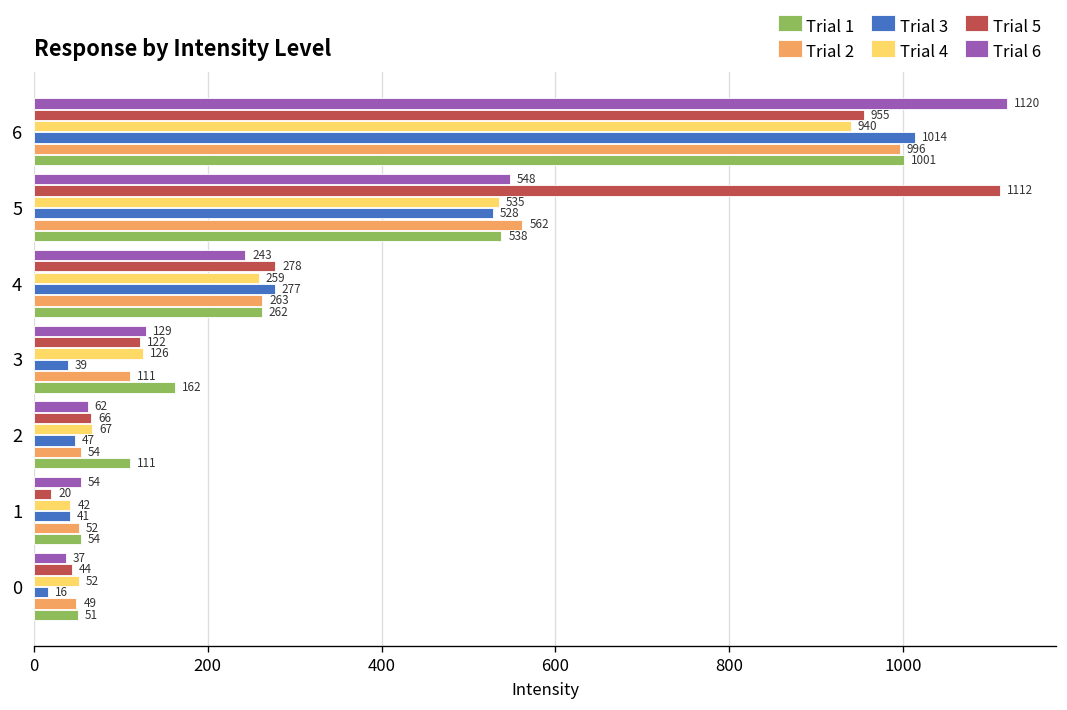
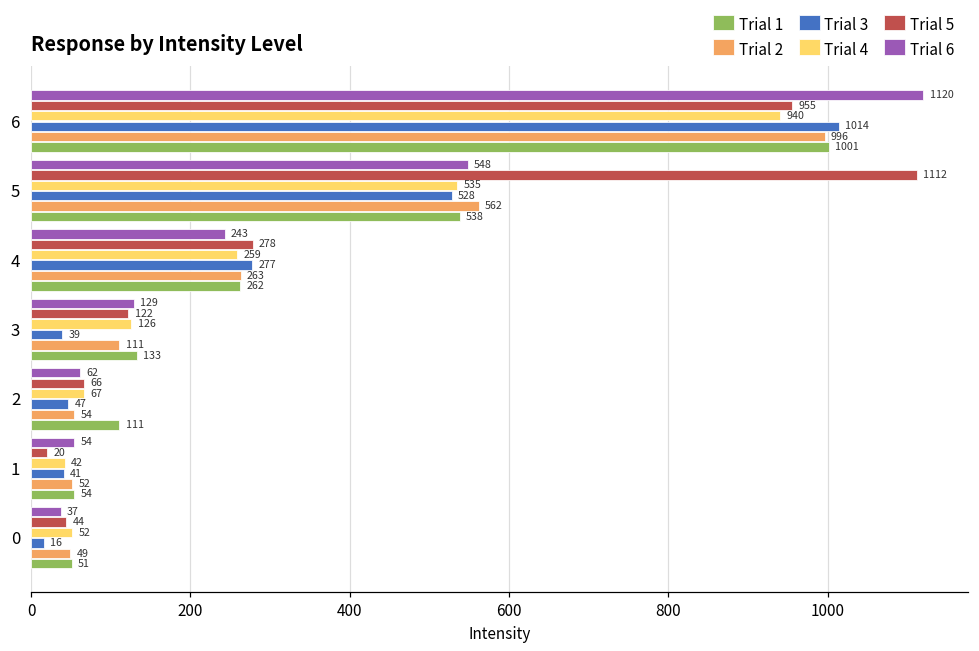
  {
    "Trial 1": {
      "6": 1001,
      "5": 538,
      "4": 262,
-     "3": 162,
+     "3": 133,
      "2": 111,
      "1": 54,
      "0": 51
    },
    "Trial 3": {
      "6": 1014,
      "5": 528,
      "4": 277,
      "3": 39,
      "2": 47,
      "1": 41,
      "0": 16
    },
    "Trial 5": {
      "6": 955,
      "5": 1112,
      "4": 278,
      "3": 122,
      "2": 66,
      "1": 20,
      "0": 44
    },
    "Trial 6": {
      "6": 1120,
      "5": 548,
      "4": 243,
      "3": 129,
      "2": 62,
      "1": 54,
      "0": 37
    }
  }
